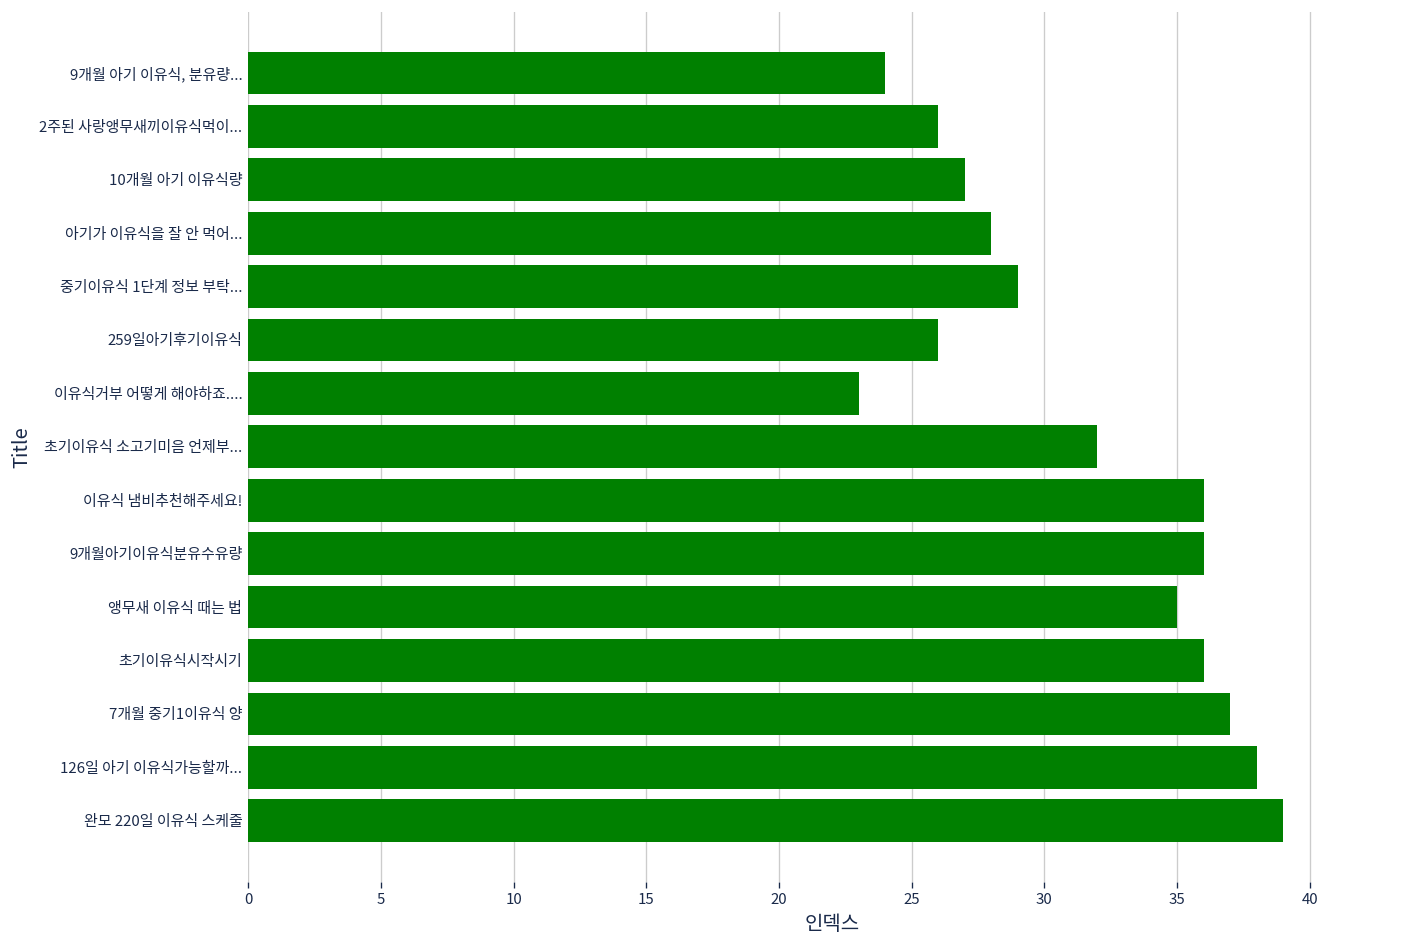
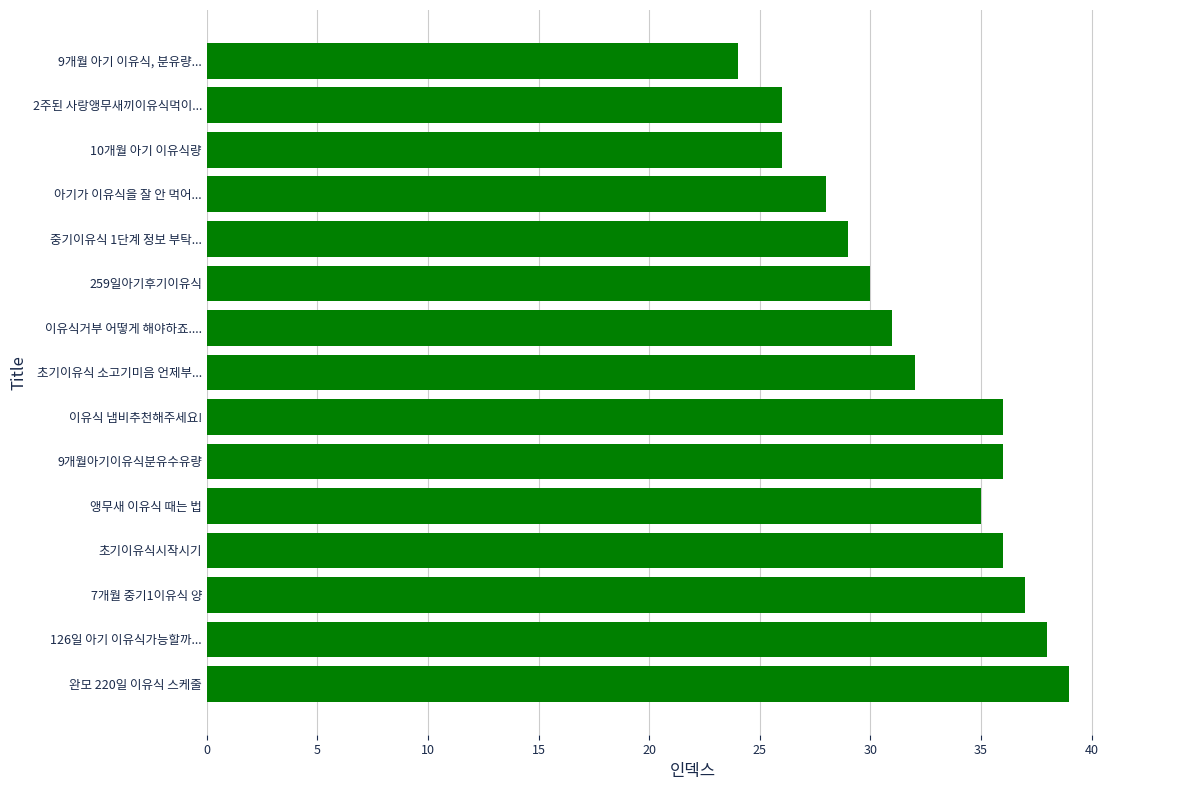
  {
    "9개월 아기 이유식, 분유량...": 24,
    "2주된 사랑앵무새끼이유식먹이...": 26,
-   "10개월 아기 이유식량": 27,
+   "10개월 아기 이유식량": 26,
    "아기가 이유식을 잘 안 먹어...": 28,
    "중기이유식 1단계 정보 부탁...": 29,
-   "259일아기후기이유식": 26,
-   "이유식거부 어떻게 해야하죠....": 23,
+   "259일아기후기이유식": 30,
+   "이유식거부 어떻게 해야하죠....": 31,
    "초기이유식 소고기미음 언제부...": 32,
    "이유식 냄비추천해주세요!": 36,
    "9개월아기이유식분유수유량": 36,
    "앵무새 이유식 때는 법": 35,
    "초기이유식시작시기": 36,
    "7개월 중기1이유식 양": 37,
    "126일 아기 이유식가능할까...": 38,
    "완모 220일 이유식 스케줄": 39
  }
